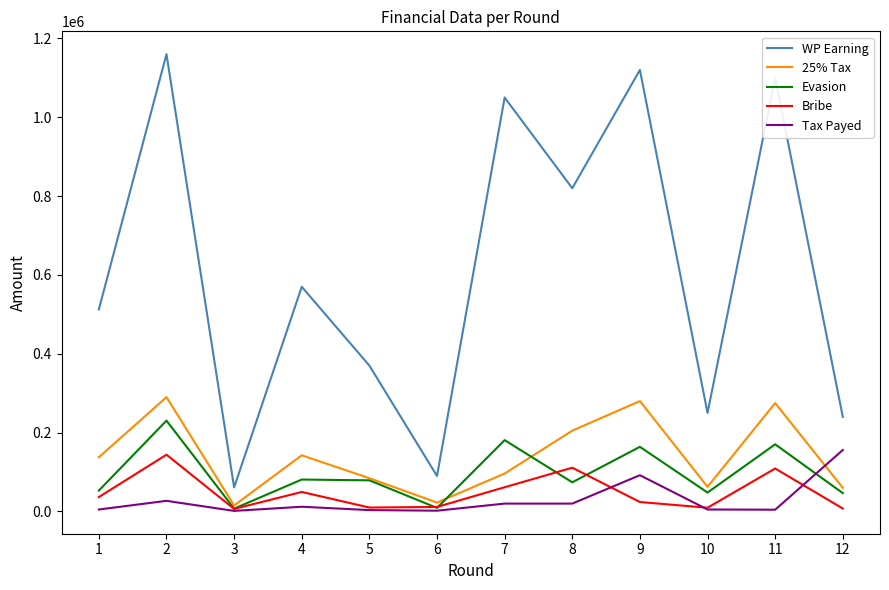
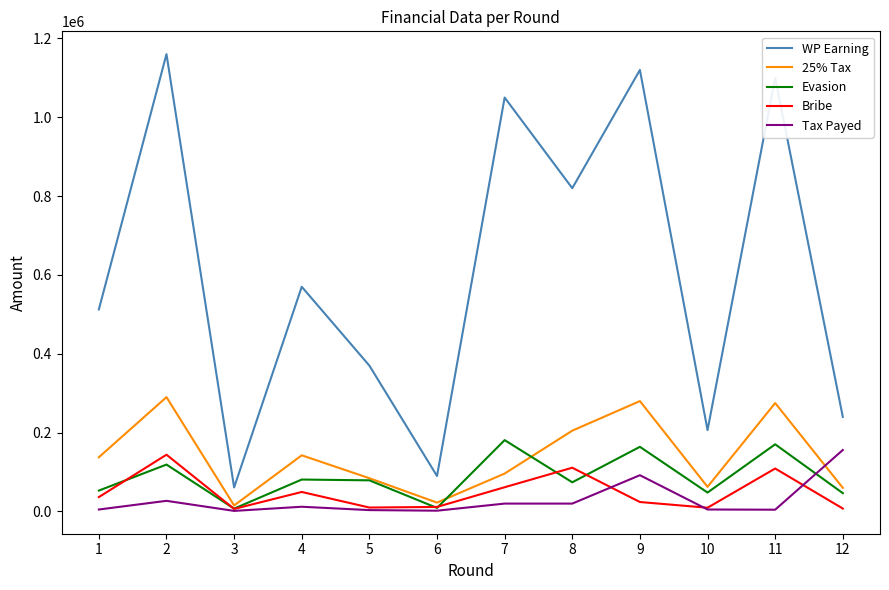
  {
    "WP Earning": {
      "1": 510000,
      "2": 1160000,
      "3": 60000,
      "4": 570000,
      "5": 370000,
      "6": 90000,
      "7": 1050000,
      "8": 820000,
      "9": 1120000,
-     "10": 250000,
+     "10": 210000,
      "12": 240000
    },
    "25% Tax": {
      "1": 140000,
      "2": 290000,
      "3": 20000,
      "4": 140000,
      "6": 20000,
      "7": 100000,
      "8": 210000,
      "9": 280000,
      "10": 60000,
      "11": 280000,
      "12": 60000
    },
    "Evasion": {
      "1": 50000,
-     "2": 230000,
+     "2": 120000,
      "4": 80000,
      "7": 180000,
      "8": 70000,
      "9": 160000,
      "10": 50000,
      "11": 170000,
      "12": 50000
    },
    "Bribe": {
      "1": 40000,
      "2": 140000,
      "4": 50000,
      "5": 10000,
      "7": 60000,
      "8": 110000,
      "9": 20000,
      "11": 110000,
      "12": 10000
    },
    "Tax Payed": {
      "1": 10000,
      "2": 30000,
      "4": 10000,
      "5": 0,
      "6": 0,
      "7": 20000,
      "8": 20000,
      "9": 90000,
      "11": 0,
      "12": 160000
    }
  }
